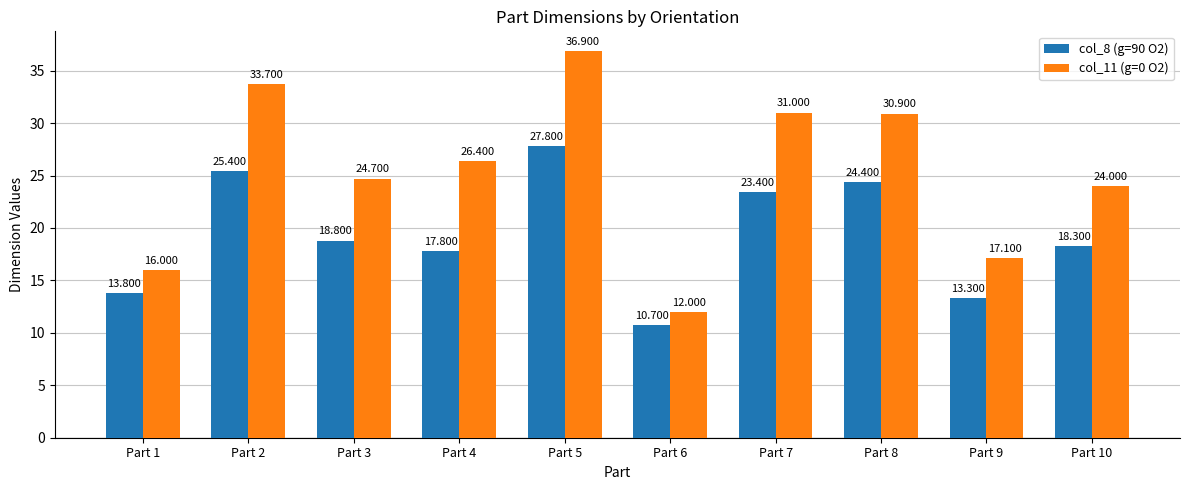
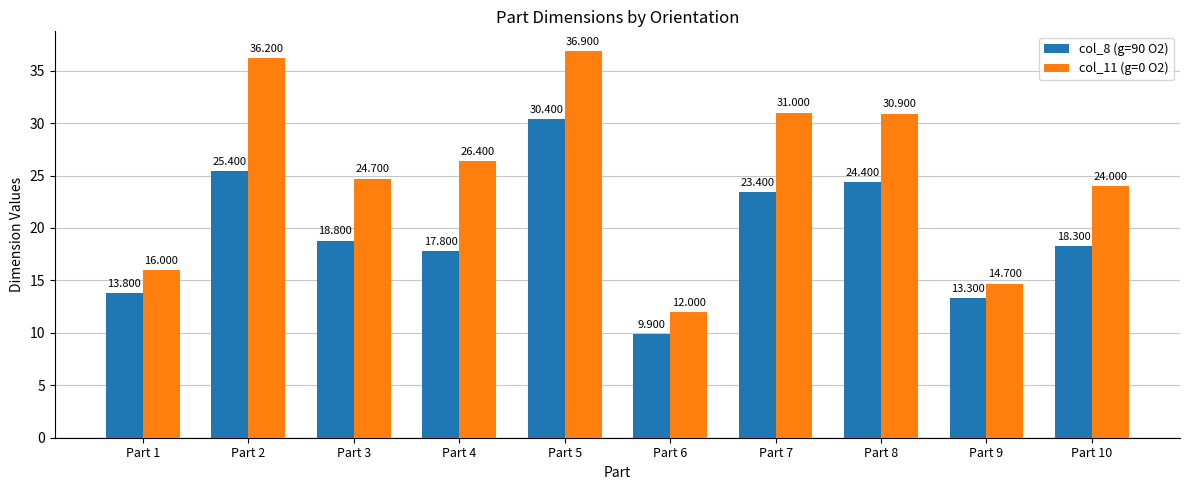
  {
    "col_8 (g=90 O2)": {
      "Part 1": 13.800,
      "Part 2": 25.400,
      "Part 3": 18.800,
      "Part 4": 17.800,
-     "Part 5": 27.800,
-     "Part 6": 10.700,
+     "Part 5": 30.400,
+     "Part 6": 9.900,
      "Part 7": 23.400,
      "Part 8": 24.400,
      "Part 9": 13.300,
      "Part 10": 18.300
    },
    "col_11 (g=0 O2)": {
      "Part 1": 16.000,
-     "Part 2": 33.700,
+     "Part 2": 36.200,
      "Part 3": 24.700,
      "Part 4": 26.400,
      "Part 5": 36.900,
      "Part 6": 12.000,
      "Part 7": 31.000,
      "Part 8": 30.900,
-     "Part 9": 17.100,
+     "Part 9": 14.700,
      "Part 10": 24.000
    }
  }
